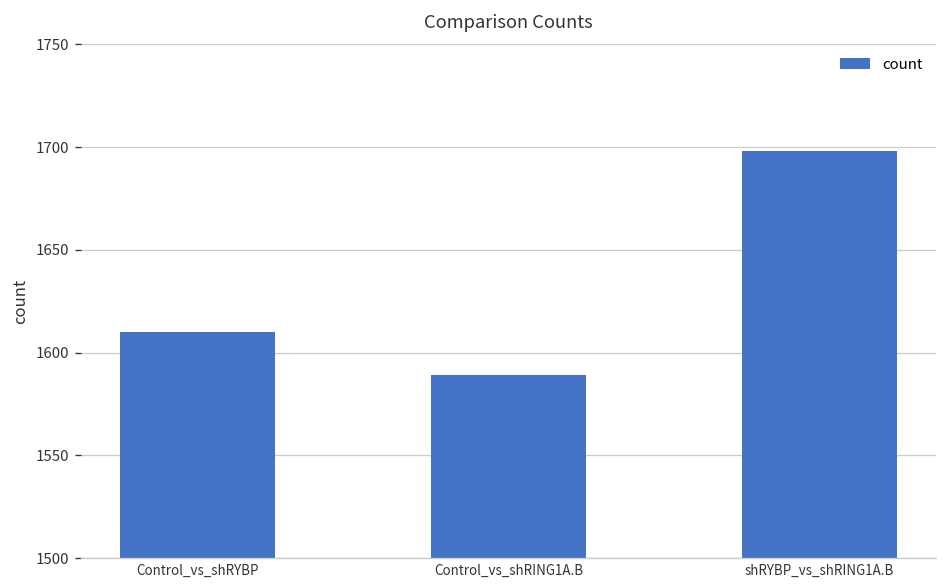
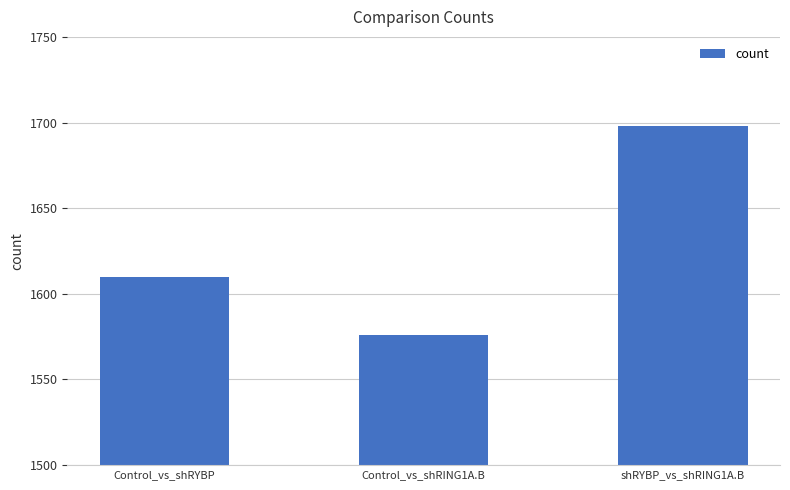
  {
    "Control_vs_shRYBP": 1610,
-   "Control_vs_shRING1A.B": 1589,
+   "Control_vs_shRING1A.B": 1576,
    "shRYBP_vs_shRING1A.B": 1698
  }
